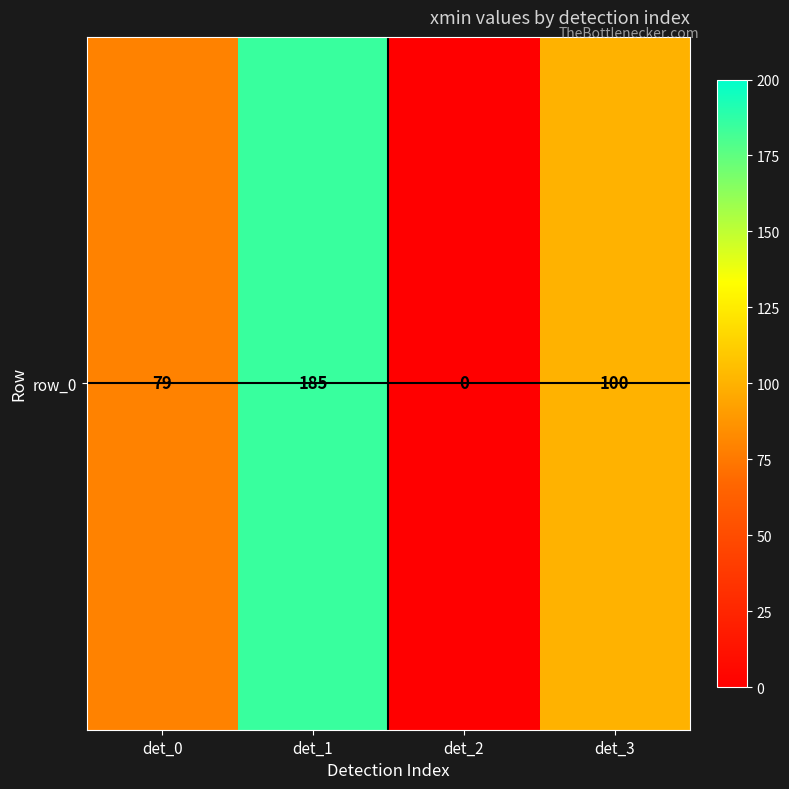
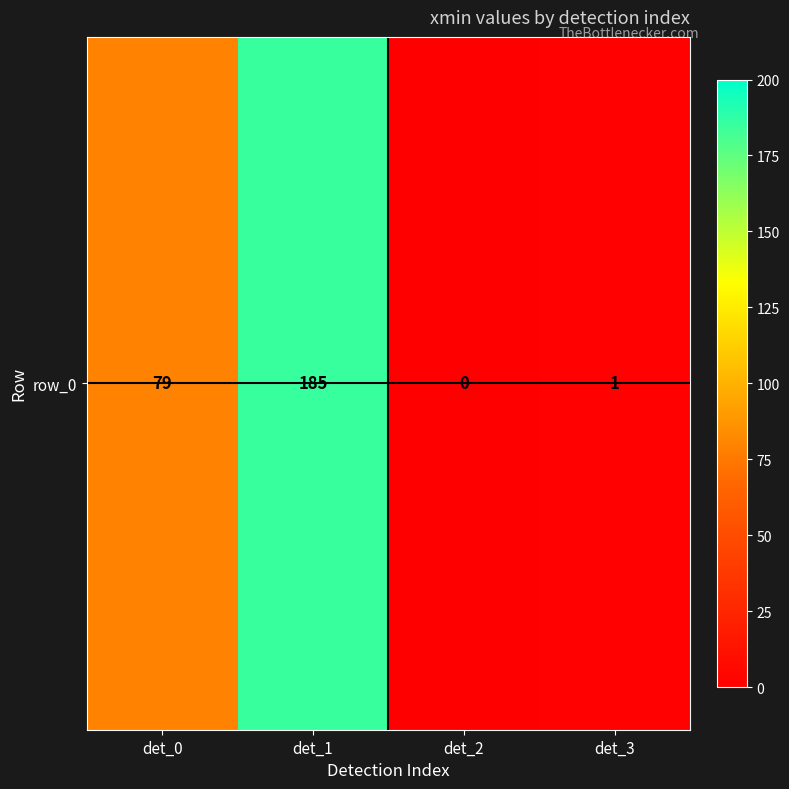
  {
    "row_0": {
      "det_0": 79,
      "det_1": 185,
      "det_2": 0,
-     "det_3": 100
+     "det_3": 1
    }
  }
